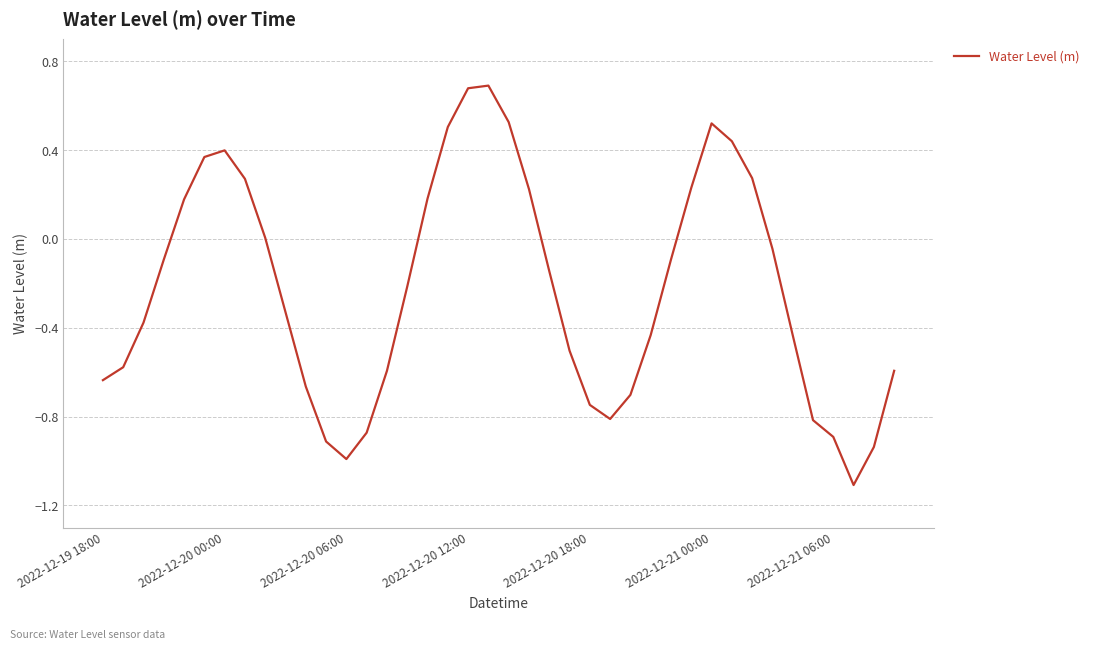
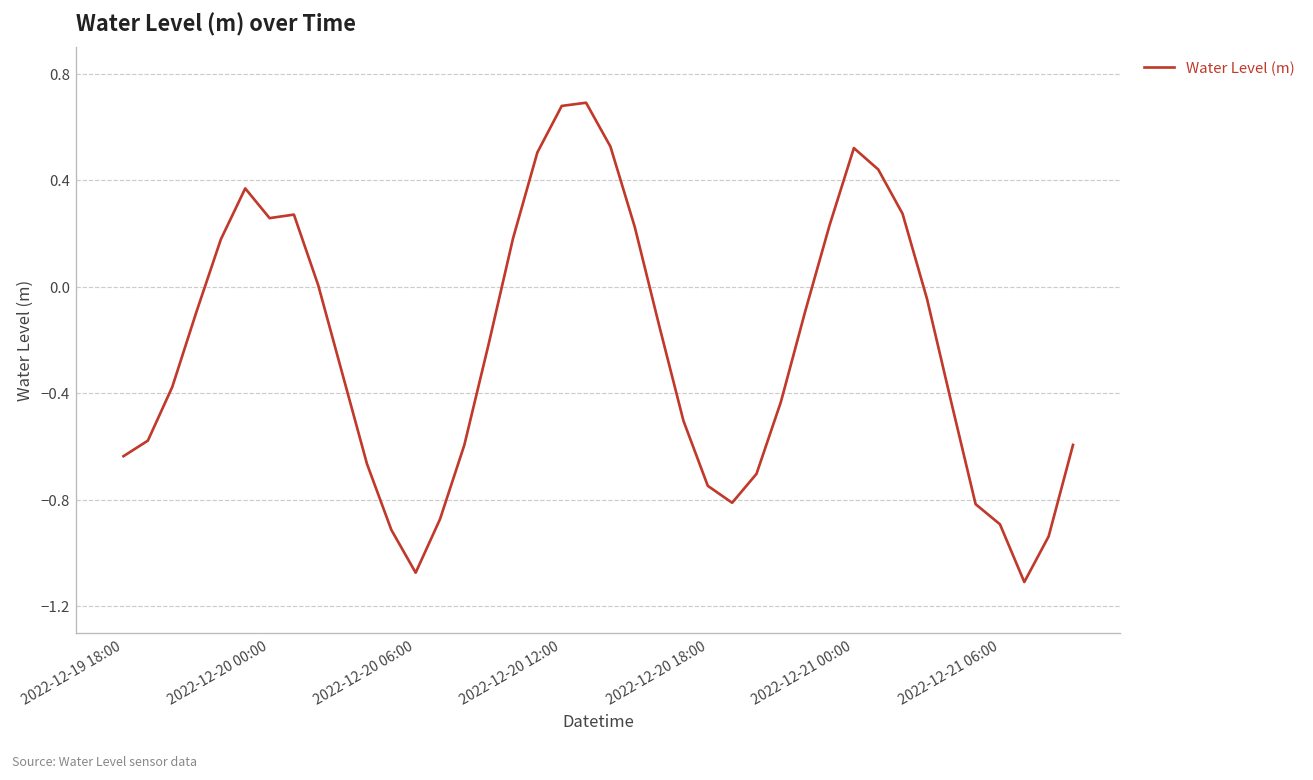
  {
    "2022-12-19 18:00": -0.64,
-   "2022-12-20 00:00": 0.40,
-   "2022-12-20 06:00": -0.99,
+   "2022-12-20 00:00": 0.26,
+   "2022-12-20 06:00": -1.07,
    "2022-12-20 12:00": 0.68,
    "2022-12-20 18:00": -0.75,
    "2022-12-21 00:00": 0.52,
    "2022-12-21 06:00": -0.89
  }
